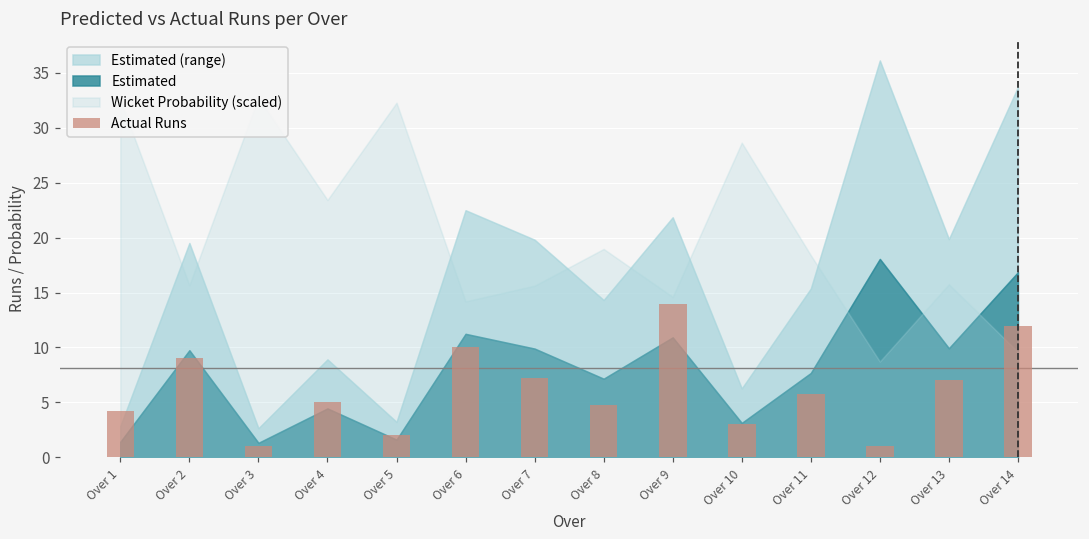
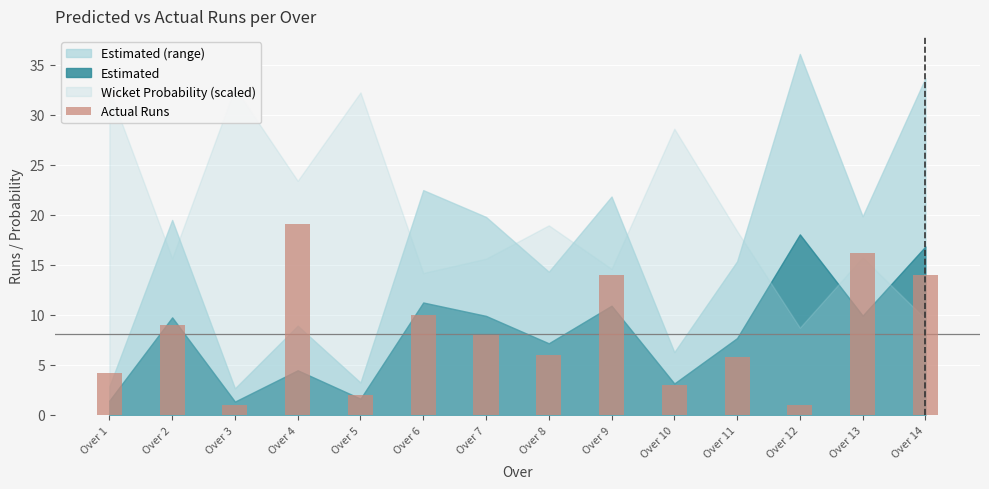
  {
    "Actual Runs": {
      "Over 1": 4,
      "Over 2": 9,
      "Over 3": 1,
-     "Over 4": 5,
+     "Over 4": 19,
      "Over 5": 2,
      "Over 6": 10,
-     "Over 7": 7,
-     "Over 8": 5,
+     "Over 7": 8,
+     "Over 8": 6,
      "Over 9": 14,
      "Over 10": 3,
      "Over 11": 6,
      "Over 12": 1,
-     "Over 13": 7,
-     "Over 14": 12
+     "Over 13": 16,
+     "Over 14": 14
    },
    "Estimated": {
      "Over 1": 1,
      "Over 2": 10,
      "Over 3": 1,
      "Over 4": 4,
      "Over 5": 2,
      "Over 6": 11,
      "Over 7": 10,
      "Over 8": 7,
      "Over 9": 11,
      "Over 10": 3,
      "Over 11": 8,
      "Over 12": 18,
      "Over 13": 10,
      "Over 14": 17
    }
  }
